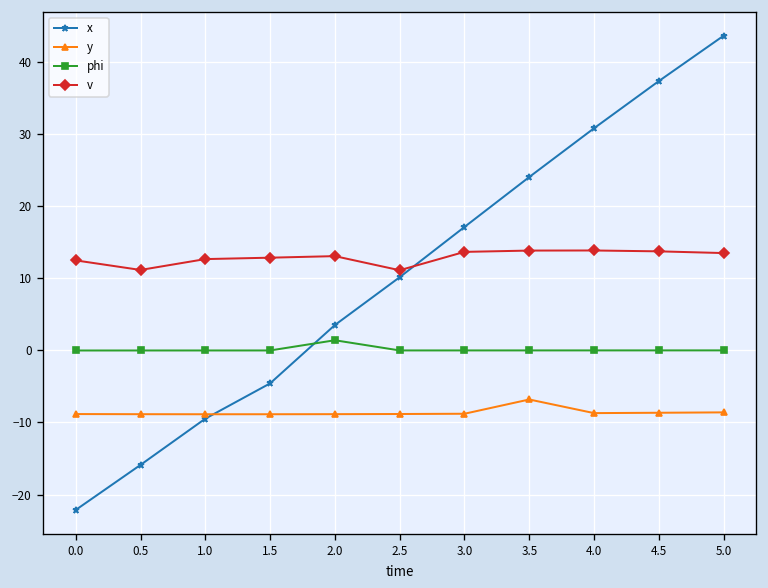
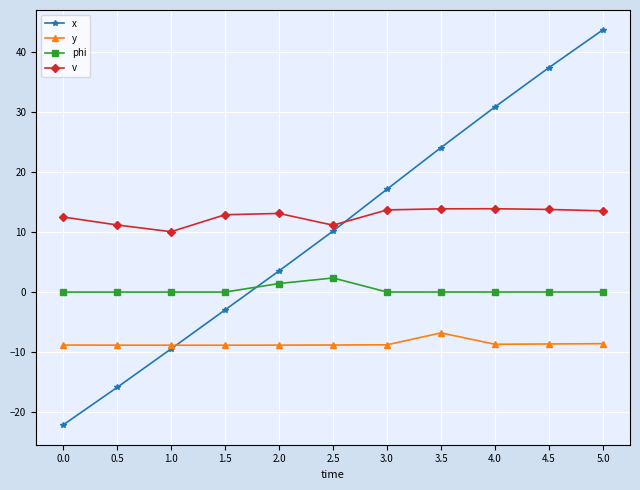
  {
    "x": {
      "0.0": -22,
      "0.5": -16,
      "1.0": -9,
-     "1.5": -5,
+     "1.5": -3,
      "2.0": 4,
      "2.5": 10,
      "3.0": 17,
      "3.5": 24,
      "4.0": 31,
      "4.5": 37,
      "5.0": 44
    },
    "y": {
      "0.0": -9,
      "0.5": -9,
      "1.0": -9,
      "1.5": -9,
      "2.0": -9,
      "2.5": -9,
      "3.0": -9,
      "3.5": -7,
      "4.0": -9,
      "4.5": -9,
      "5.0": -9
    },
    "phi": {
      "0.0": 0,
      "0.5": 0,
      "1.0": 0,
      "1.5": 0,
      "2.0": 1,
-     "2.5": 0,
+     "2.5": 2,
      "3.0": 0,
      "3.5": 0,
      "4.0": 0,
      "4.5": 0,
      "5.0": 0
    },
    "v": {
      "0.0": 13,
      "0.5": 11,
-     "1.0": 13,
+     "1.0": 10,
      "1.5": 13,
      "2.0": 13,
      "2.5": 11,
      "3.0": 14,
      "3.5": 14,
      "4.0": 14,
      "4.5": 14,
      "5.0": 14
    }
  }
